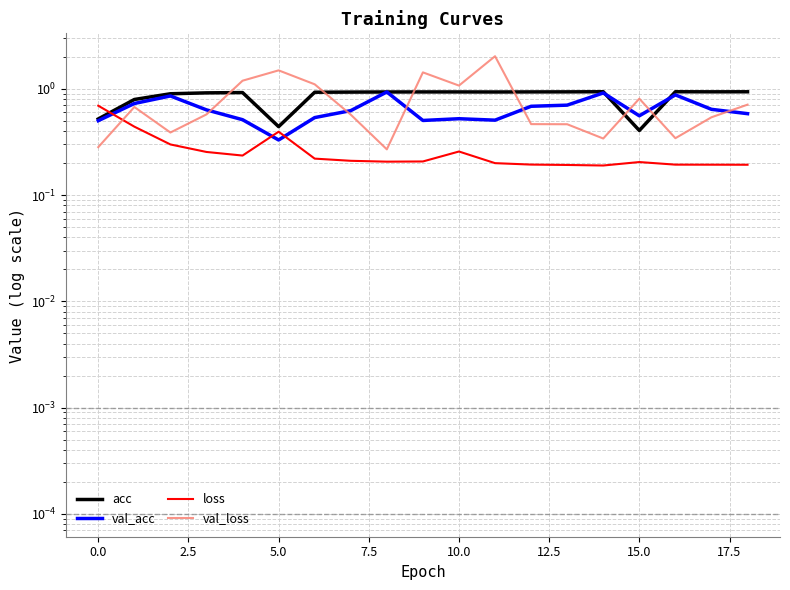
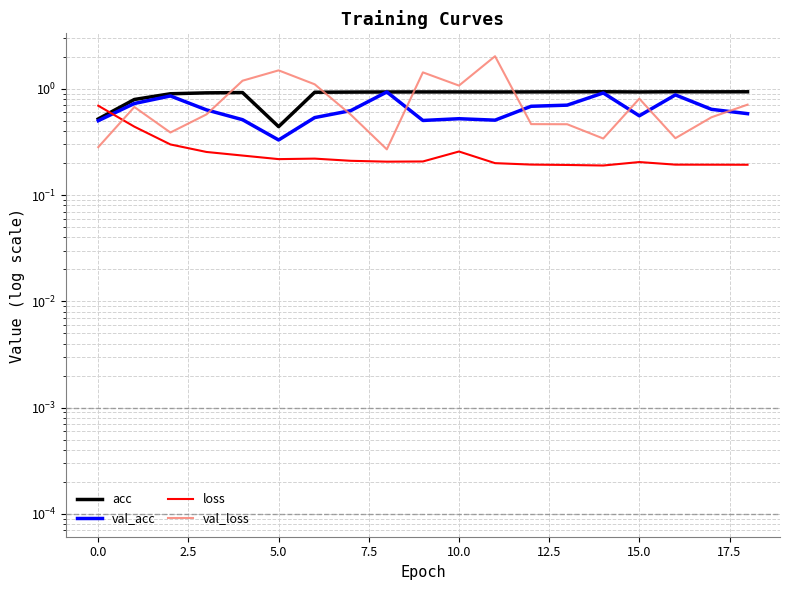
  {
    "acc": {
      "5.0": 0.44,
      "10.0": 0.9,
-     "15.0": 0.41
+     "15.0": 0.9
    },
    "val_acc": {
      "5.0": 0.33,
      "10.0": 0.5,
      "15.0": 0.6
    },
    "loss": {
      "0.0": 0.7,
-     "5.0": 0.40,
+     "5.0": 0.22,
      "10.0": 0.26,
      "15.0": 0.20
    },
    "val_loss": {
      "0.0": 0.28,
      "5.0": 1.5,
      "10.0": 1.1,
      "15.0": 0.8
    }
  }
